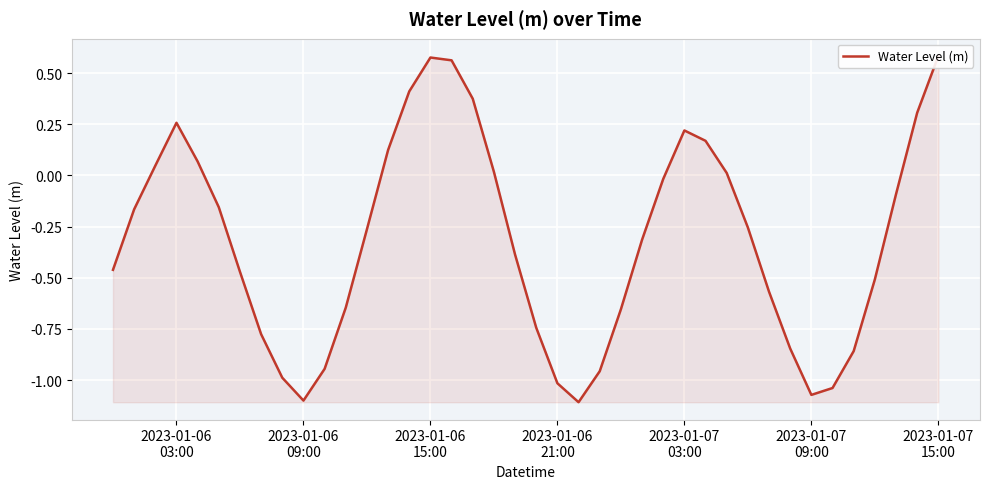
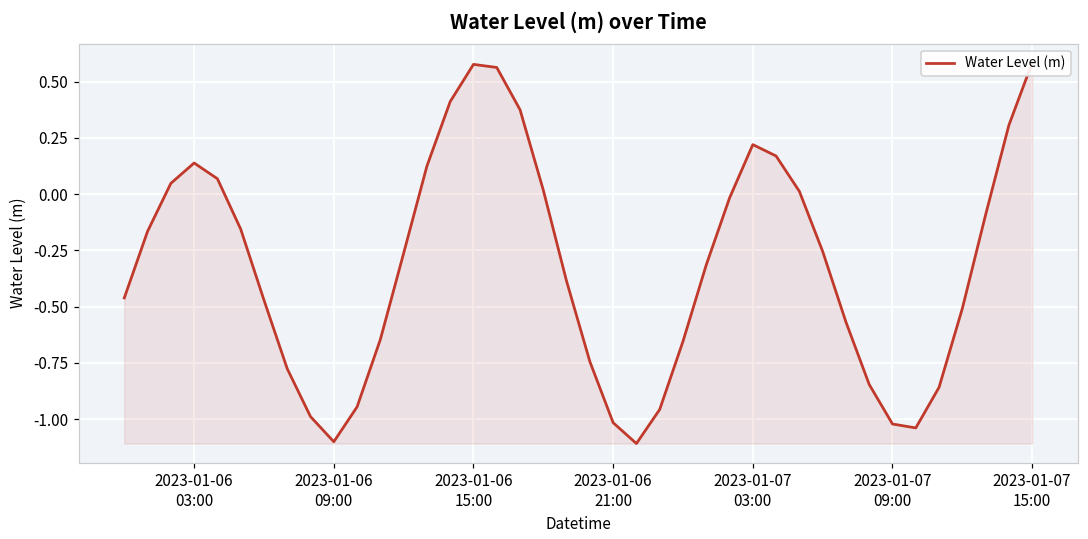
  {
-   "2023-01-06 03:00": 0.26,
+   "2023-01-06 03:00": 0.14,
    "2023-01-06 09:00": -1.10,
    "2023-01-06 15:00": 0.58,
    "2023-01-06 21:00": -1.02,
    "2023-01-07 03:00": 0.22,
-   "2023-01-07 09:00": -1.07
+   "2023-01-07 09:00": -1.02
  }
